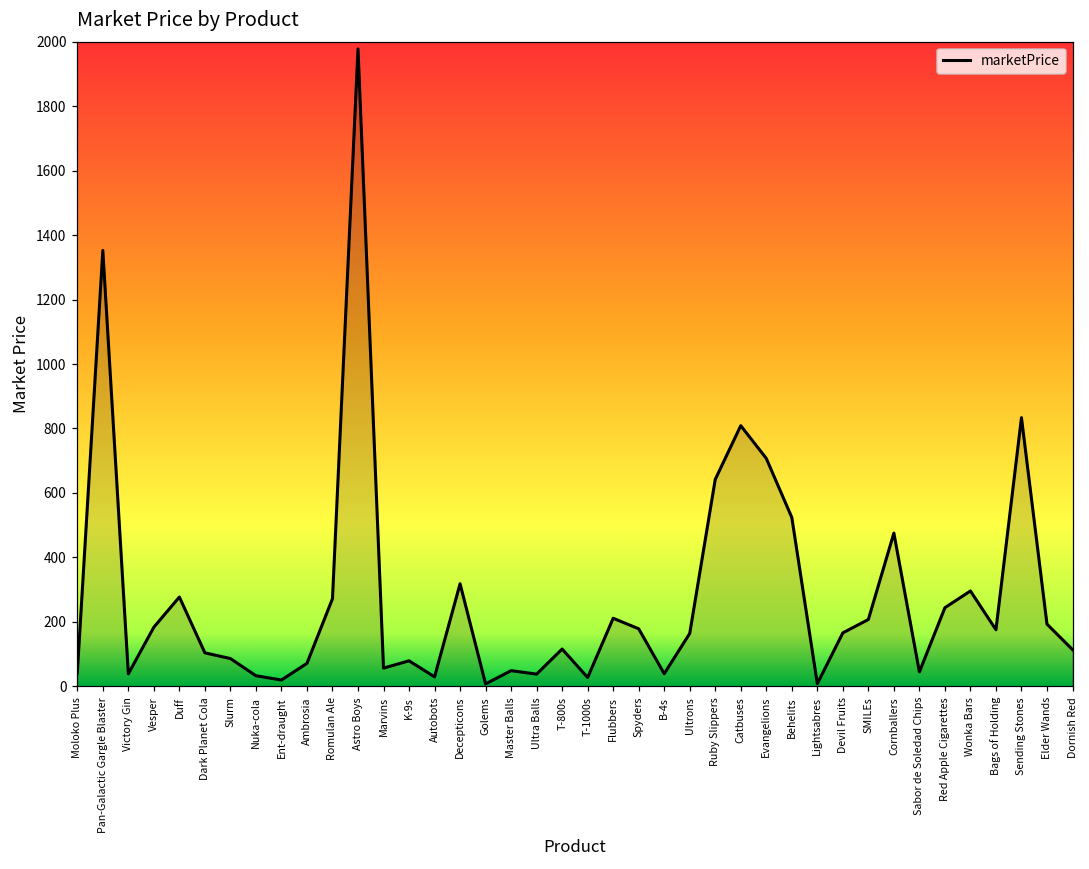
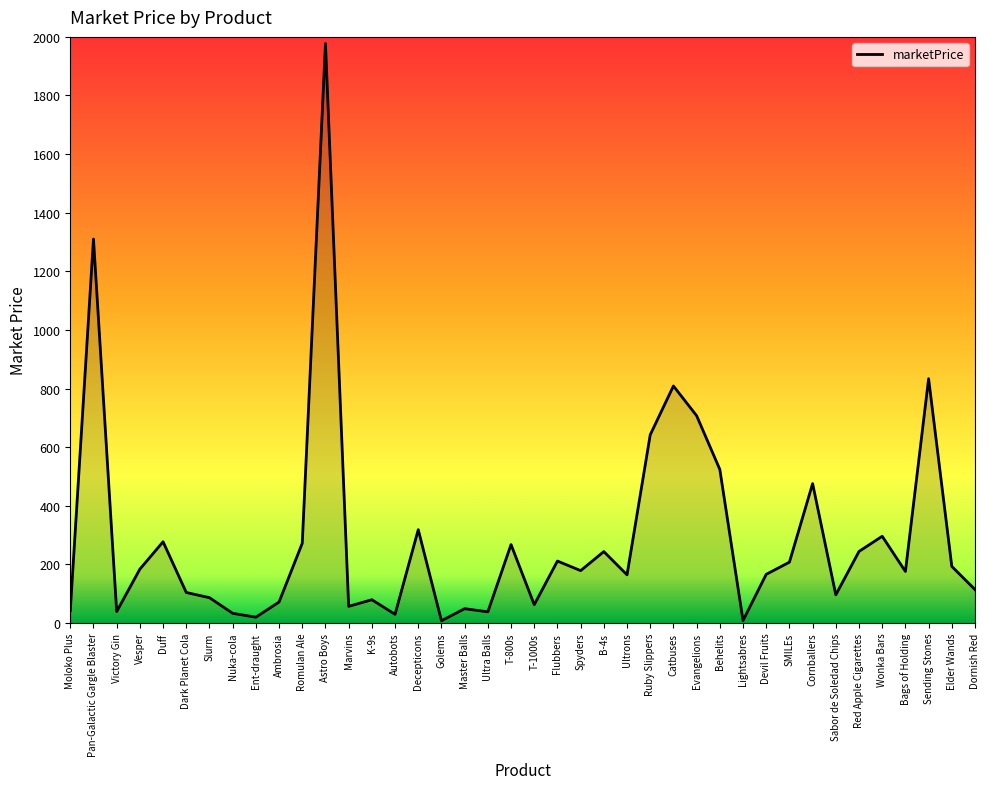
  {
    "Moloko Plus": 40,
-   "Pan-Galactic Gargle Blaster": 1350,
+   "Pan-Galactic Gargle Blaster": 1310,
    "Victory Gin": 40,
    "Vesper": 180,
    "Duff": 280,
    "Dark Planet Cola": 100,
    "Slurm": 90,
    "Nuka-cola": 30,
    "Ent-draught": 20,
    "Ambrosia": 70,
    "Romulan Ale": 270,
    "Astro Boys": 1980,
    "Marvins": 60,
    "K-9s": 80,
    "Autobots": 30,
    "Decepticons": 320,
    "Golems": 10,
    "Master Balls": 50,
    "Ultra Balls": 40,
-   "T-800s": 120,
-   "T-1000s": 30,
+   "T-800s": 270,
+   "T-1000s": 60,
    "Flubbers": 210,
    "Spyders": 180,
-   "B-4s": 40,
+   "B-4s": 240,
    "Ultrons": 160,
    "Ruby Slippers": 640,
    "Catbuses": 810,
    "Evangelions": 710,
    "Behelits": 520,
    "Lightsabres": 10,
    "Devil Fruits": 170,
    "SMILEs": 210,
    "Cornballers": 480,
-   "Sabor de Soledad Chips": 40,
+   "Sabor de Soledad Chips": 100,
    "Red Apple Cigarettes": 240,
    "Wonka Bars": 300,
    "Bags of Holding": 180,
    "Sending Stones": 830,
    "Elder Wands": 190,
    "Dornish Red": 110
  }
